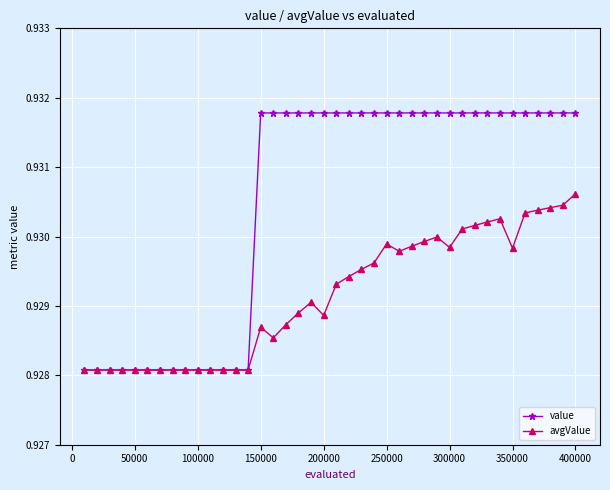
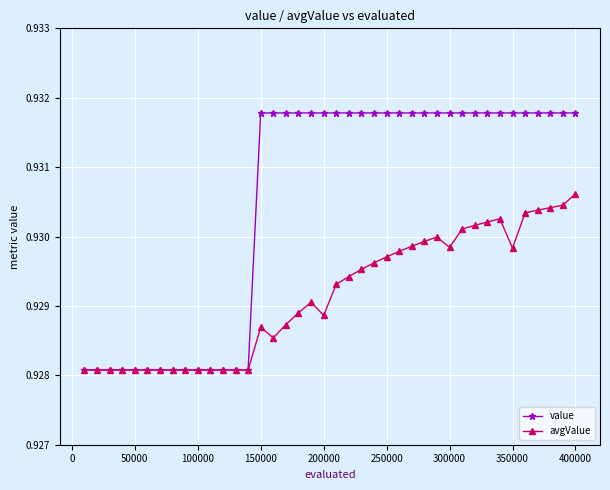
  {
    "value": {
      "150000": 0.9318,
      "200000": 0.9318,
      "250000": 0.9318,
      "300000": 0.9318,
      "350000": 0.9318,
      "400000": 0.9318
    },
    "avgValue": {
      "150000": 0.9287,
      "200000": 0.9289,
-     "250000": 0.9299,
+     "250000": 0.9297,
      "300000": 0.9298,
      "350000": 0.9298,
      "400000": 0.9306
    }
  }
